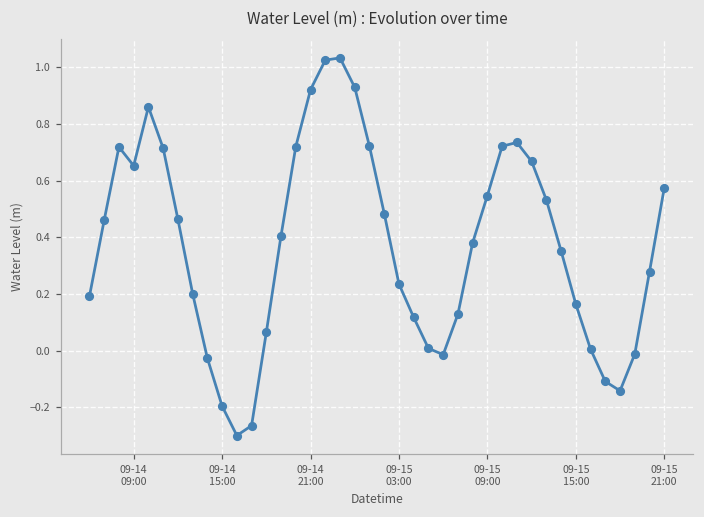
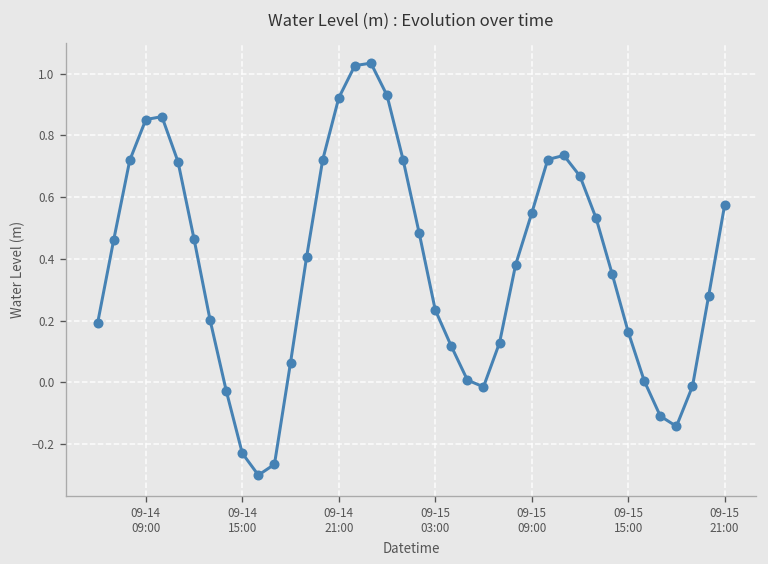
  {
-   "09-14 09:00": 0.65,
-   "09-14 15:00": -0.20,
+   "09-14 09:00": 0.85,
+   "09-14 15:00": -0.23,
    "09-14 21:00": 0.92,
    "09-15 03:00": 0.24,
    "09-15 09:00": 0.55,
    "09-15 15:00": 0.16,
    "09-15 21:00": 0.57
  }
